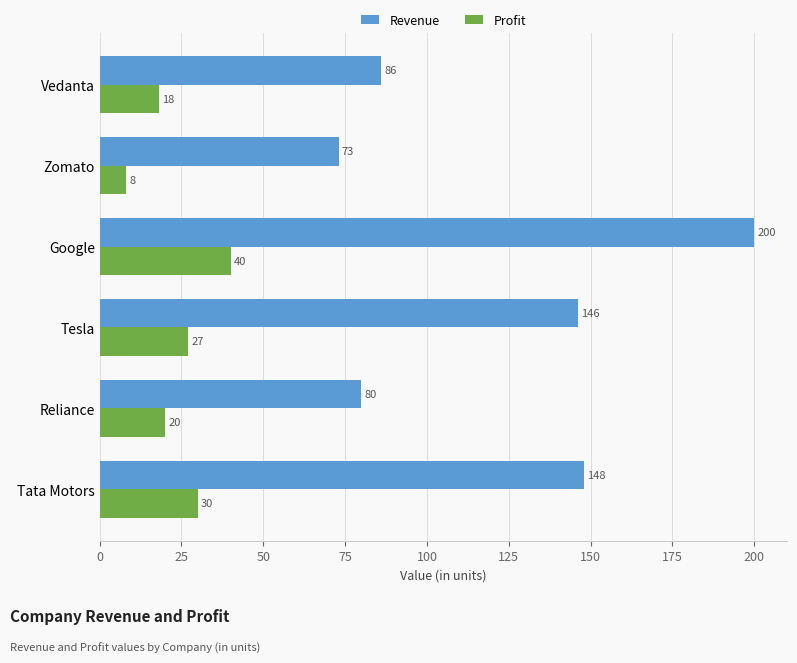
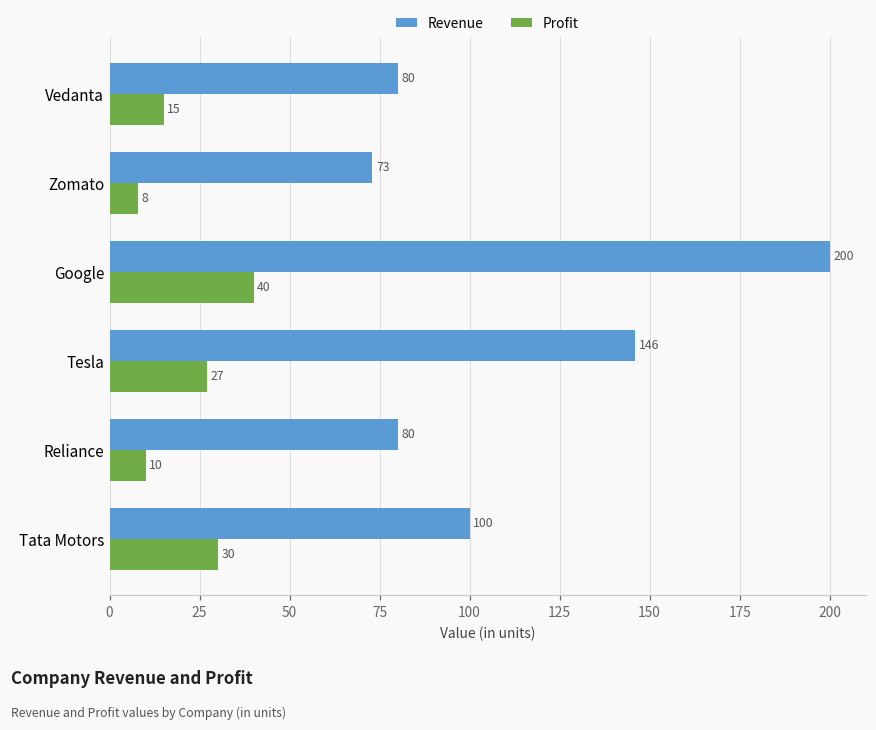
  {
    "Revenue": {
-     "Vedanta": 86,
+     "Vedanta": 80,
      "Zomato": 73,
      "Google": 200,
      "Tesla": 146,
      "Reliance": 80,
-     "Tata Motors": 148
+     "Tata Motors": 100
    },
    "Profit": {
-     "Vedanta": 18,
+     "Vedanta": 15,
      "Zomato": 8,
      "Google": 40,
      "Tesla": 27,
-     "Reliance": 20,
+     "Reliance": 10,
      "Tata Motors": 30
    }
  }
